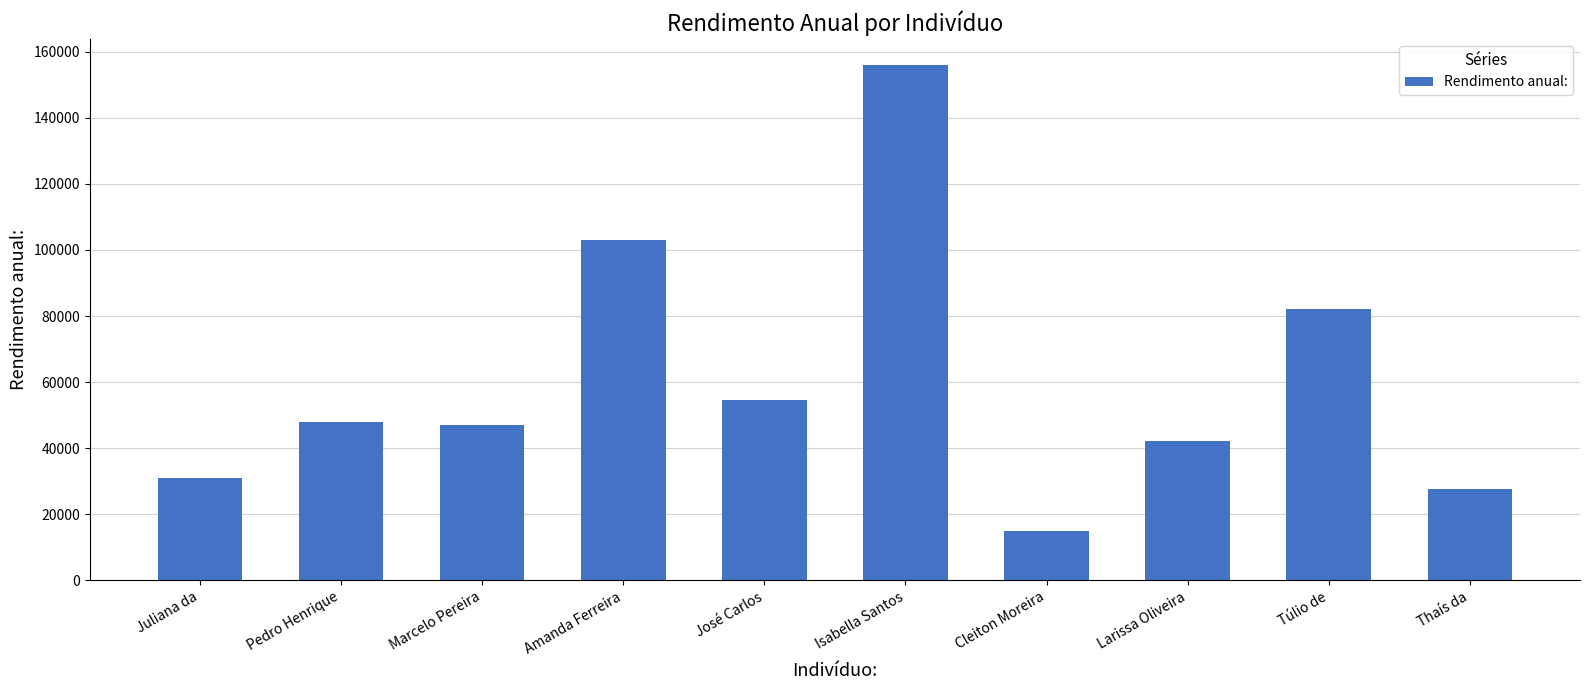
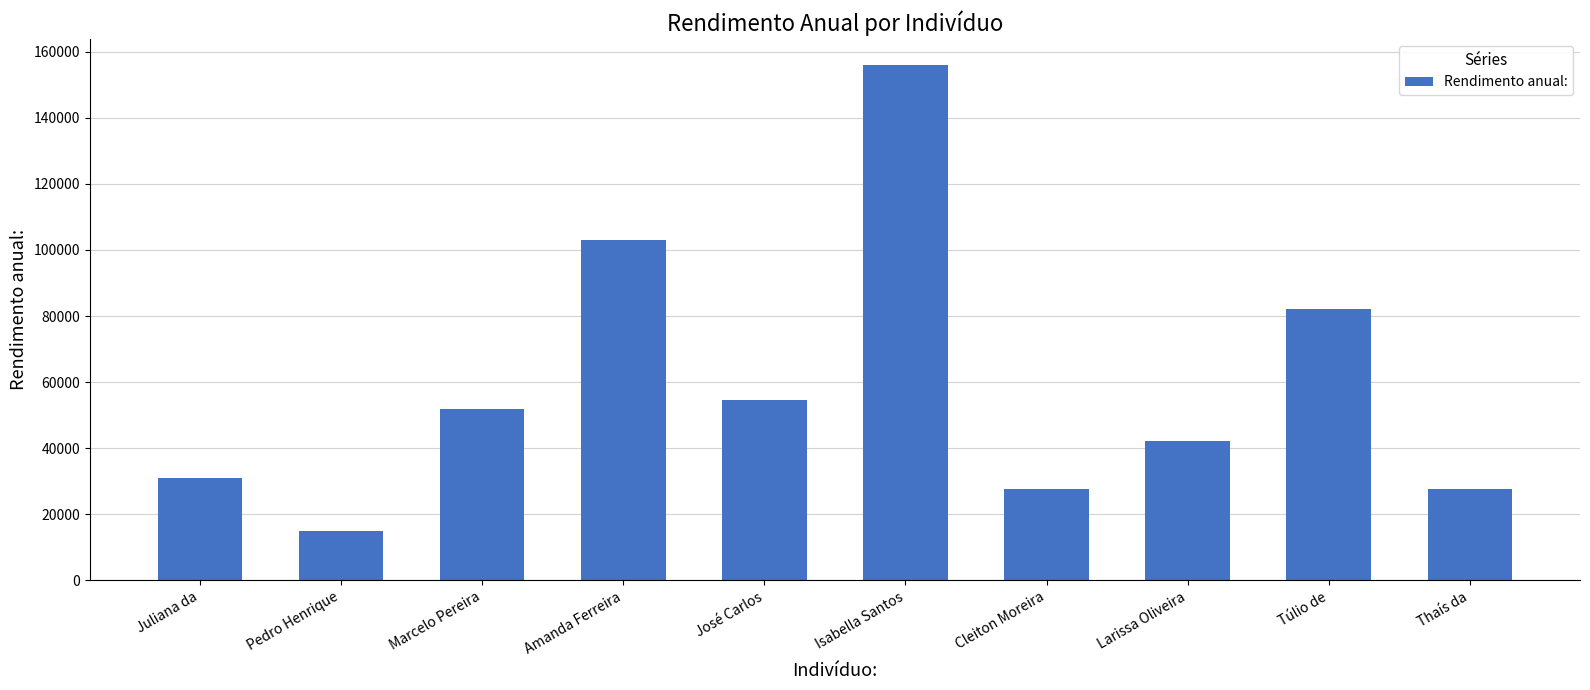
  {
    "Juliana da": 31000,
-   "Pedro Henrique": 48000,
-   "Marcelo Pereira": 47000,
+   "Pedro Henrique": 15000,
+   "Marcelo Pereira": 52000,
    "Amanda Ferreira": 103000,
    "José Carlos": 55000,
    "Isabella Santos": 156000,
-   "Cleiton Moreira": 15000,
+   "Cleiton Moreira": 28000,
    "Larissa Oliveira": 42000,
    "Túlio de": 82000,
    "Thaís da": 28000
  }
